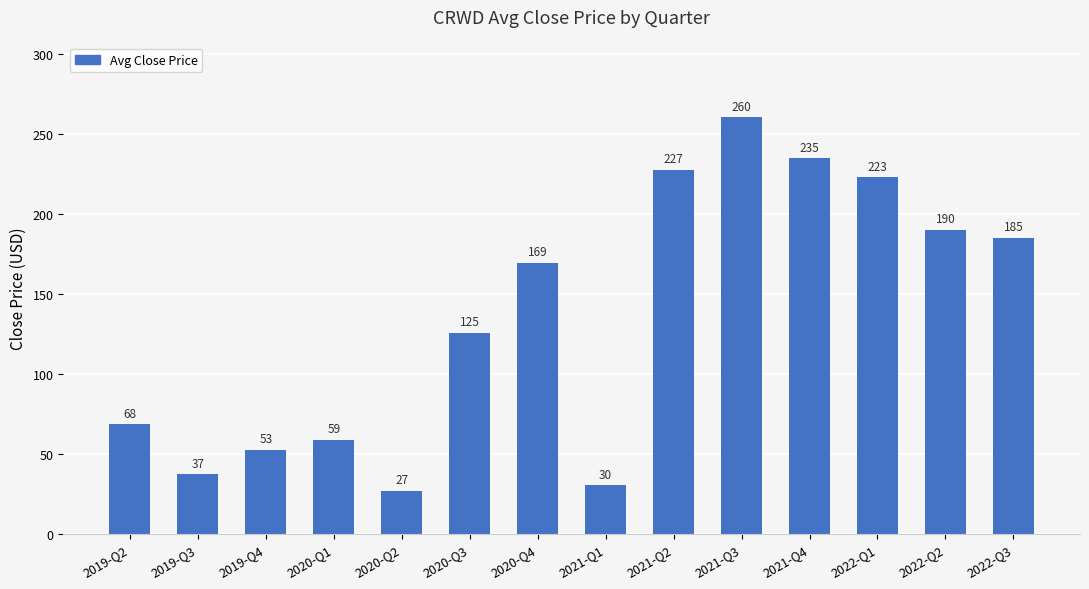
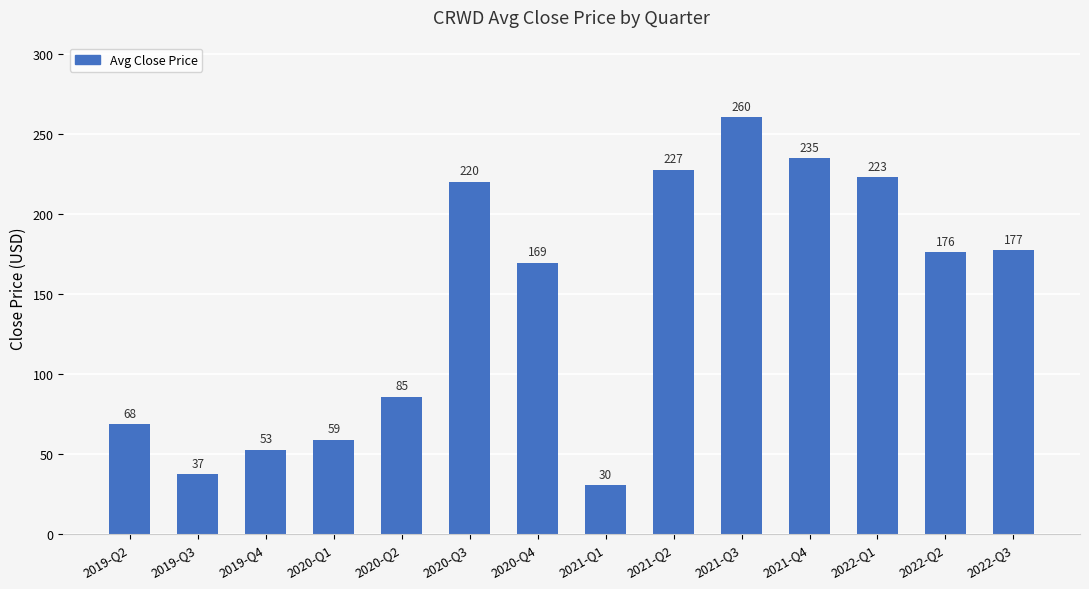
  {
    "2019-Q2": 68,
    "2019-Q3": 37,
    "2019-Q4": 53,
    "2020-Q1": 59,
-   "2020-Q2": 27,
-   "2020-Q3": 125,
+   "2020-Q2": 85,
+   "2020-Q3": 220,
    "2020-Q4": 169,
    "2021-Q1": 30,
    "2021-Q2": 227,
    "2021-Q3": 260,
    "2021-Q4": 235,
    "2022-Q1": 223,
-   "2022-Q2": 190,
-   "2022-Q3": 185
+   "2022-Q2": 176,
+   "2022-Q3": 177
  }
